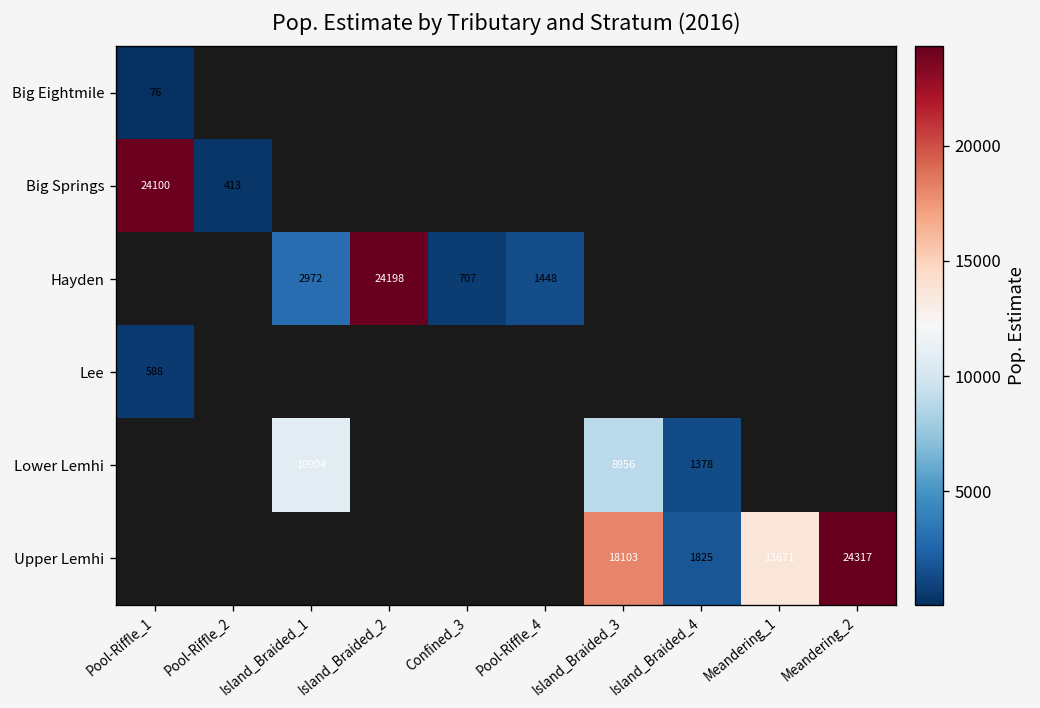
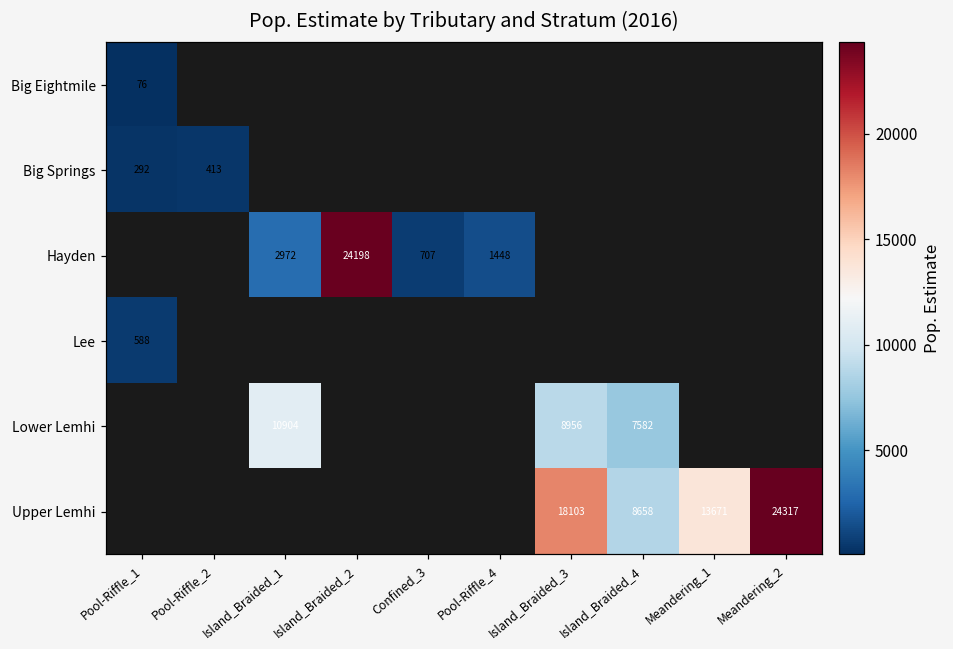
  {
    "Big Eightmile": {
      "Pool-Riffle_1": 76
    },
    "Big Springs": {
-     "Pool-Riffle_1": 24100,
+     "Pool-Riffle_1": 292,
      "Pool-Riffle_2": 413
    },
    "Hayden": {
      "Island_Braided_1": 2972,
      "Island_Braided_2": 24198,
      "Confined_3": 707,
      "Pool-Riffle_4": 1448
    },
    "Lee": {
      "Pool-Riffle_1": 588
    },
    "Lower Lemhi": {
      "Island_Braided_3": 8956,
-     "Island_Braided_4": 1378
+     "Island_Braided_4": 7582
    },
    "Upper Lemhi": {
      "Island_Braided_3": 18103,
-     "Island_Braided_4": 1825,
+     "Island_Braided_4": 8658,
      "Meandering_2": 24317
    }
  }
